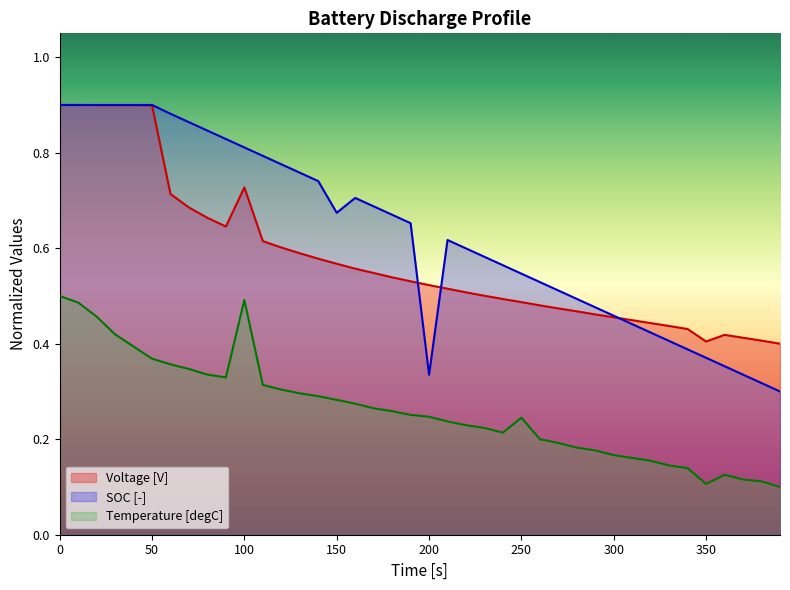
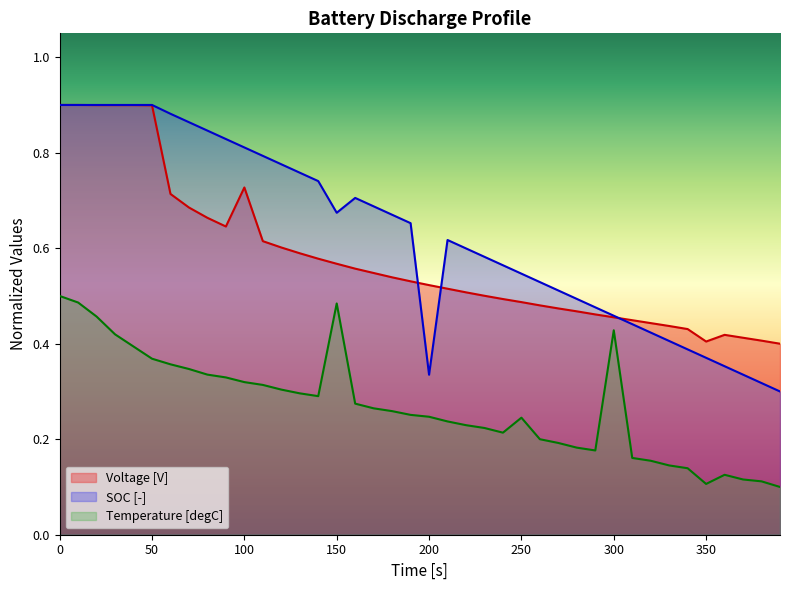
  {
    "Voltage [V]": {
      "100": 0.73,
      "150": 0.57,
      "200": 0.52,
      "250": 0.49,
      "350": 0.40
    },
    "SOC [-]": {
      "100": 0.81,
      "150": 0.67,
      "200": 0.34,
      "250": 0.55,
      "350": 0.37
    },
    "Temperature [degC]": {
      "0": 0.50,
      "50": 0.37,
-     "100": 0.49,
-     "150": 0.28,
+     "100": 0.32,
+     "150": 0.48,
      "200": 0.25,
      "250": 0.25,
-     "300": 0.17,
+     "300": 0.43,
      "350": 0.11
    }
  }
